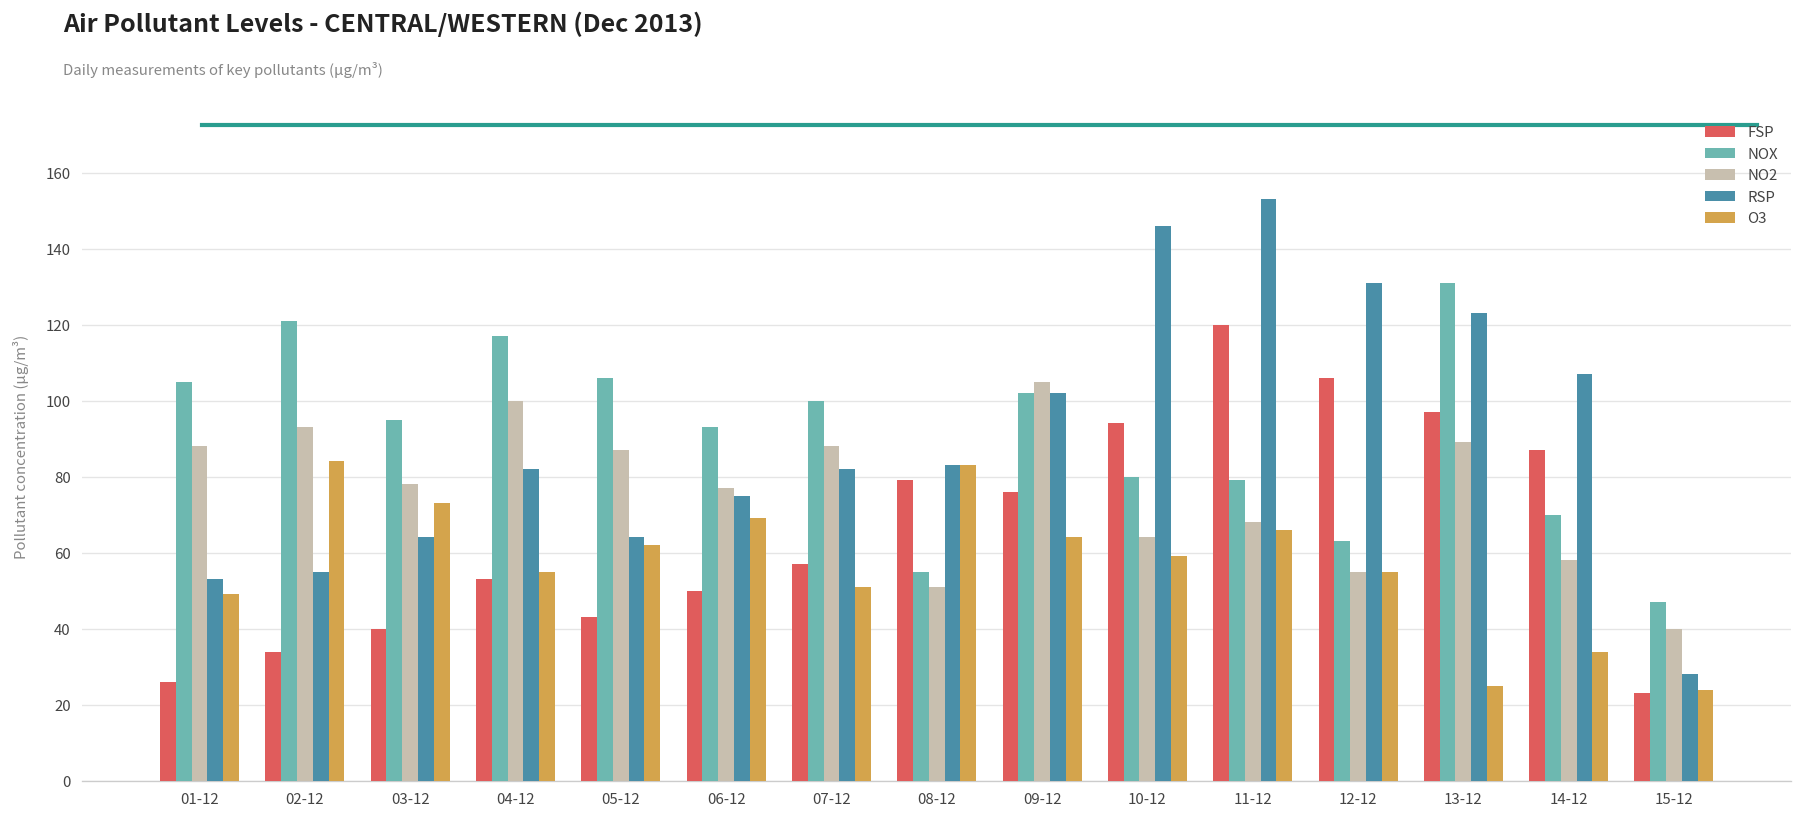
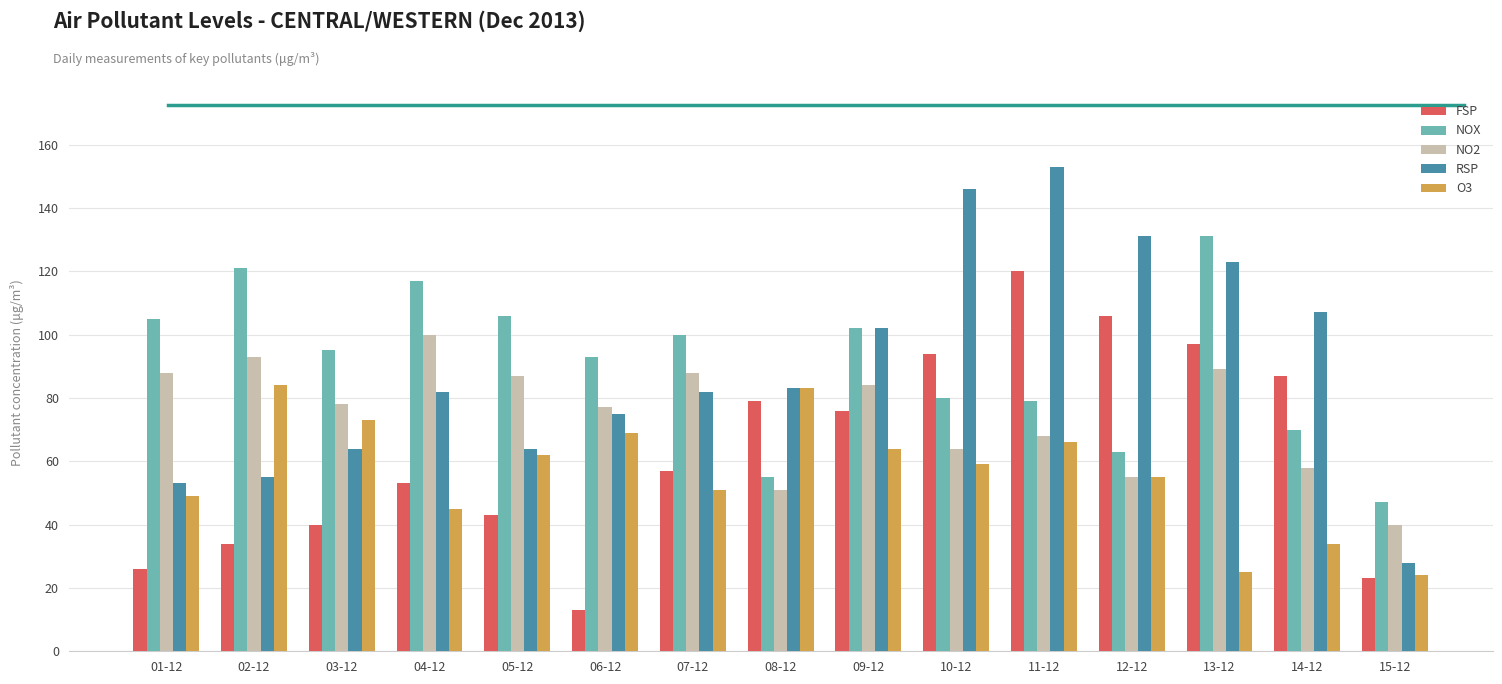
  {
    "FSP": {
      "01-12": 26,
      "02-12": 34,
      "03-12": 40,
      "04-12": 53,
      "05-12": 43,
-     "06-12": 50,
+     "06-12": 13,
      "07-12": 57,
      "08-12": 79,
      "09-12": 76,
      "10-12": 94,
      "11-12": 120,
      "12-12": 106,
      "13-12": 97,
      "14-12": 87,
      "15-12": 23
    },
    "NO2": {
      "01-12": 88,
      "02-12": 93,
      "03-12": 78,
      "04-12": 100,
      "05-12": 87,
      "06-12": 77,
      "07-12": 88,
      "08-12": 51,
-     "09-12": 105,
+     "09-12": 84,
      "10-12": 64,
      "11-12": 68,
      "12-12": 55,
      "13-12": 89,
      "14-12": 58,
      "15-12": 40
    },
    "O3": {
      "01-12": 49,
      "02-12": 84,
      "03-12": 73,
-     "04-12": 55,
+     "04-12": 45,
      "05-12": 62,
      "06-12": 69,
      "07-12": 51,
      "08-12": 83,
      "09-12": 64,
      "10-12": 59,
      "11-12": 66,
      "12-12": 55,
      "13-12": 25,
      "14-12": 34,
      "15-12": 24
    }
  }
